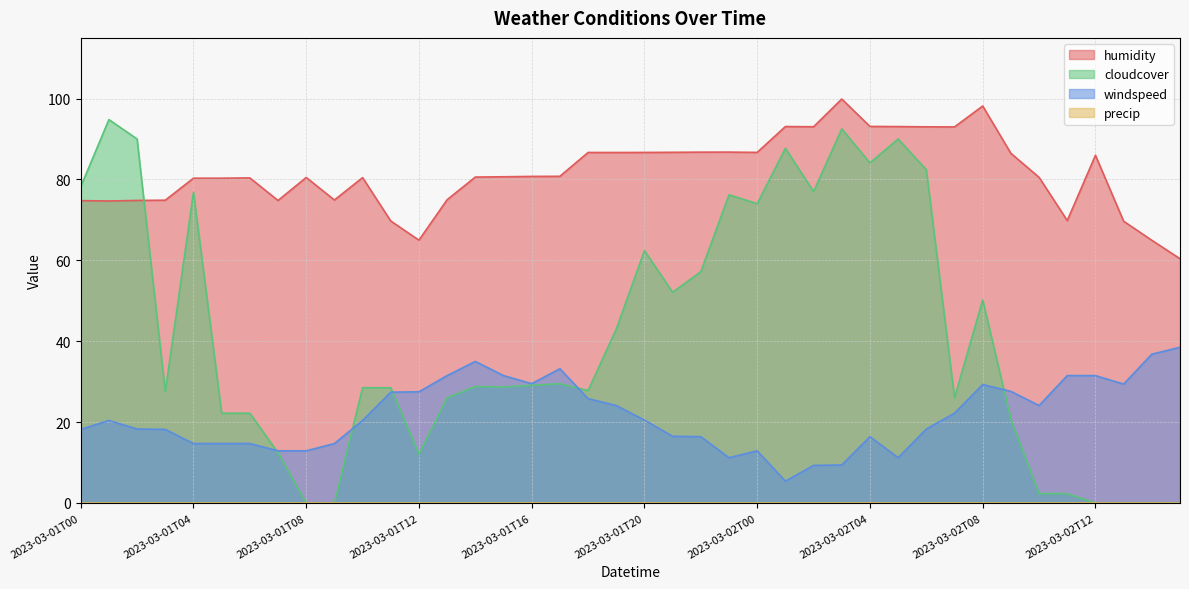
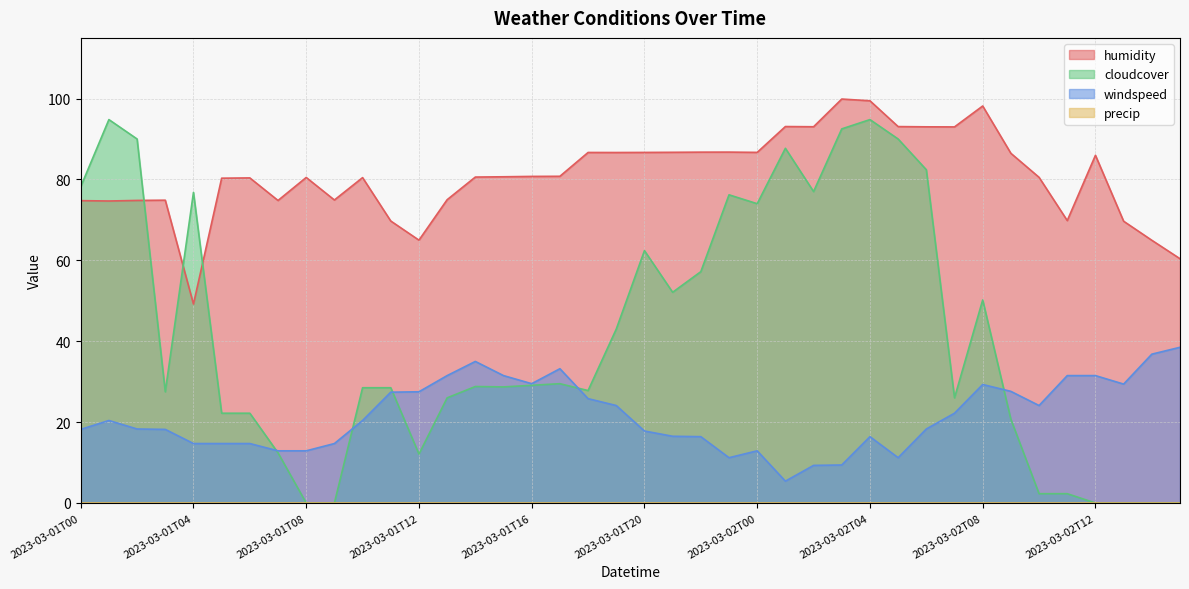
  {
    "humidity": {
      "2023-03-01T00": 75,
-     "2023-03-01T04": 80,
+     "2023-03-01T04": 49,
      "2023-03-01T08": 80,
      "2023-03-01T12": 65,
      "2023-03-01T16": 81,
      "2023-03-01T20": 87,
      "2023-03-02T00": 87,
-     "2023-03-02T04": 93,
+     "2023-03-02T04": 99,
      "2023-03-02T08": 98,
      "2023-03-02T12": 86
    },
    "cloudcover": {
      "2023-03-01T00": 78,
      "2023-03-01T04": 77,
      "2023-03-01T12": 12,
      "2023-03-01T20": 62,
      "2023-03-02T00": 74,
-     "2023-03-02T04": 84,
+     "2023-03-02T04": 95,
      "2023-03-02T08": 50
    },
    "windspeed": {
      "2023-03-01T00": 18,
      "2023-03-01T04": 15,
      "2023-03-01T08": 13,
      "2023-03-01T12": 28,
-     "2023-03-01T20": 21,
+     "2023-03-01T20": 18,
      "2023-03-02T00": 13,
      "2023-03-02T04": 16,
      "2023-03-02T08": 29,
      "2023-03-02T12": 32
    },
    "precip": {
      "2023-03-01T00": 0,
      "2023-03-01T04": 0,
      "2023-03-01T12": 0,
      "2023-03-01T16": 0,
      "2023-03-01T20": 0,
      "2023-03-02T00": 0,
      "2023-03-02T04": 0,
      "2023-03-02T08": 0
    }
  }
